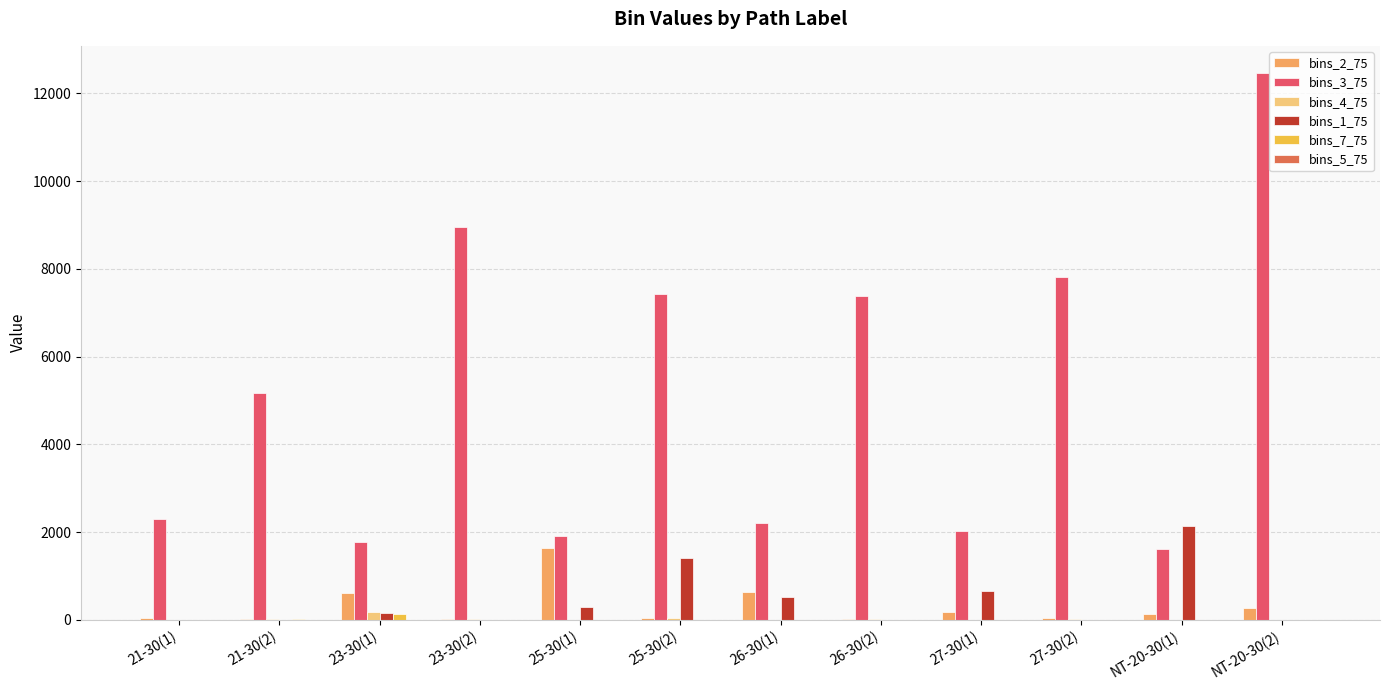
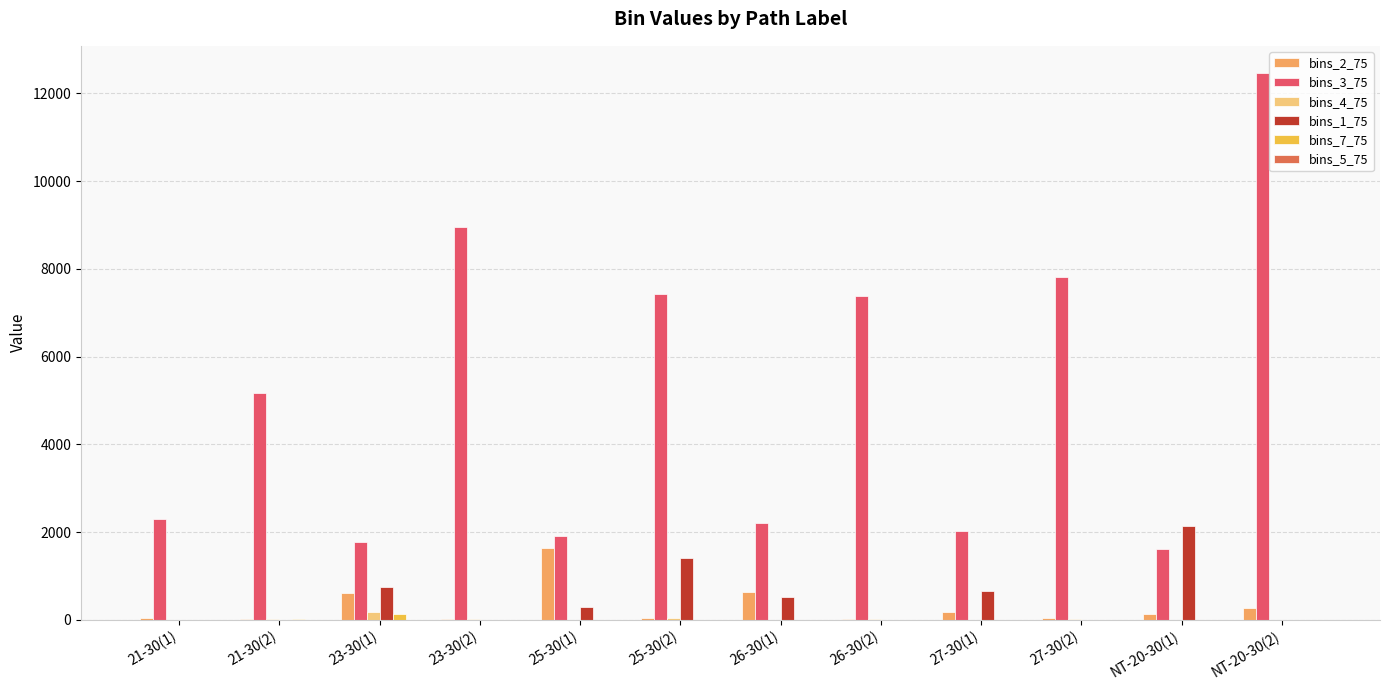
  {
    "bins_1_75": {
-     "23-30(1)": 200,
+     "23-30(1)": 700,
      "23-30(2)": 0,
      "25-30(1)": 300,
      "25-30(2)": 1400,
      "26-30(1)": 500,
      "26-30(2)": 0,
      "27-30(1)": 700,
      "27-30(2)": 0,
      "NT-20-30(1)": 2100,
      "NT-20-30(2)": 0
    }
  }
